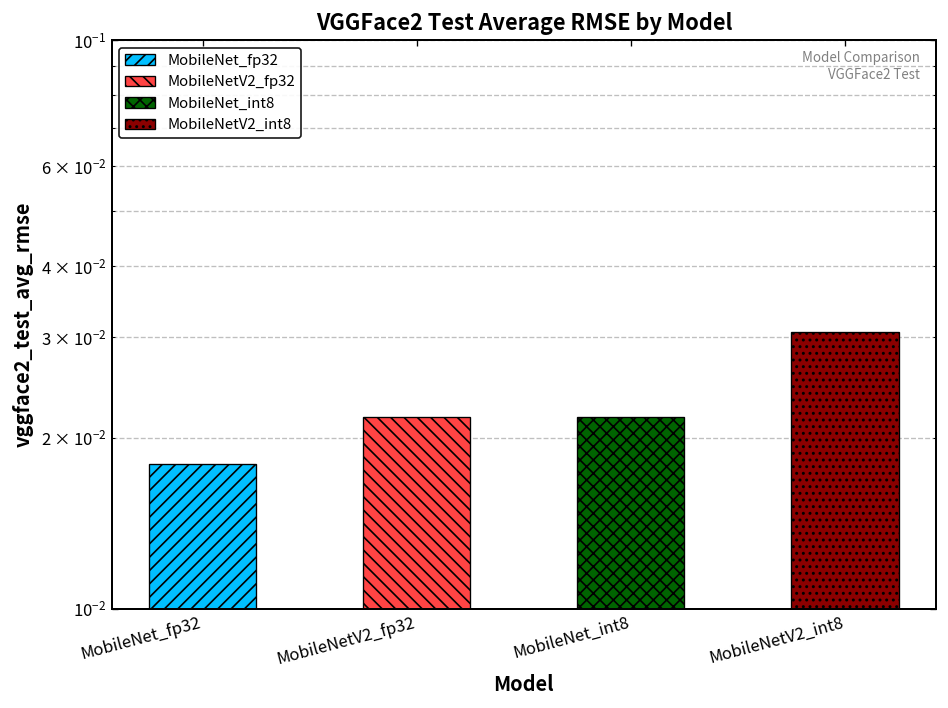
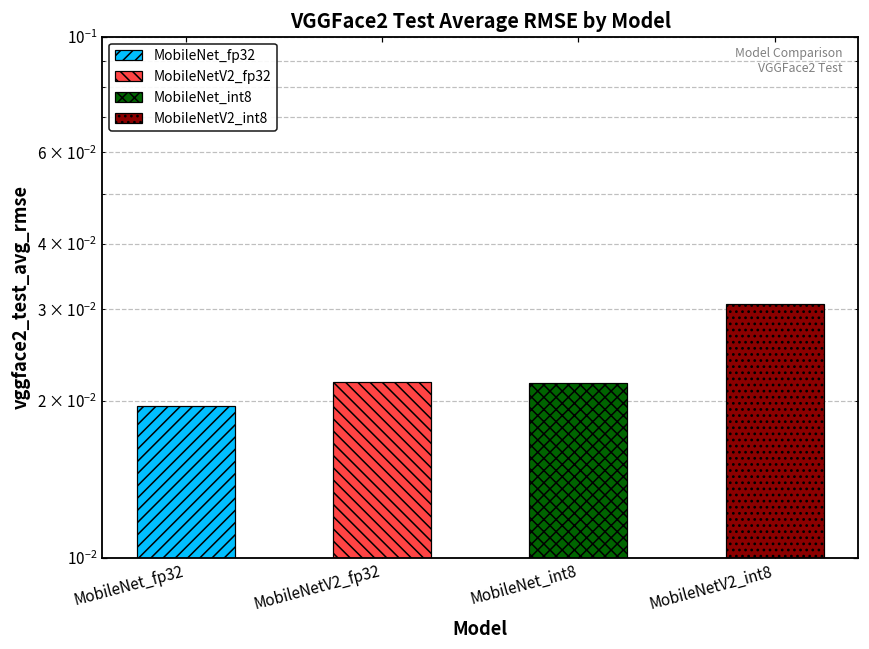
  {
-   "MobileNet_fp32": 0.0180,
+   "MobileNet_fp32": 0.0195,
    "MobileNetV2_fp32": 0.022,
    "MobileNet_int8": 0.022,
    "MobileNetV2_int8": 0.031
  }
